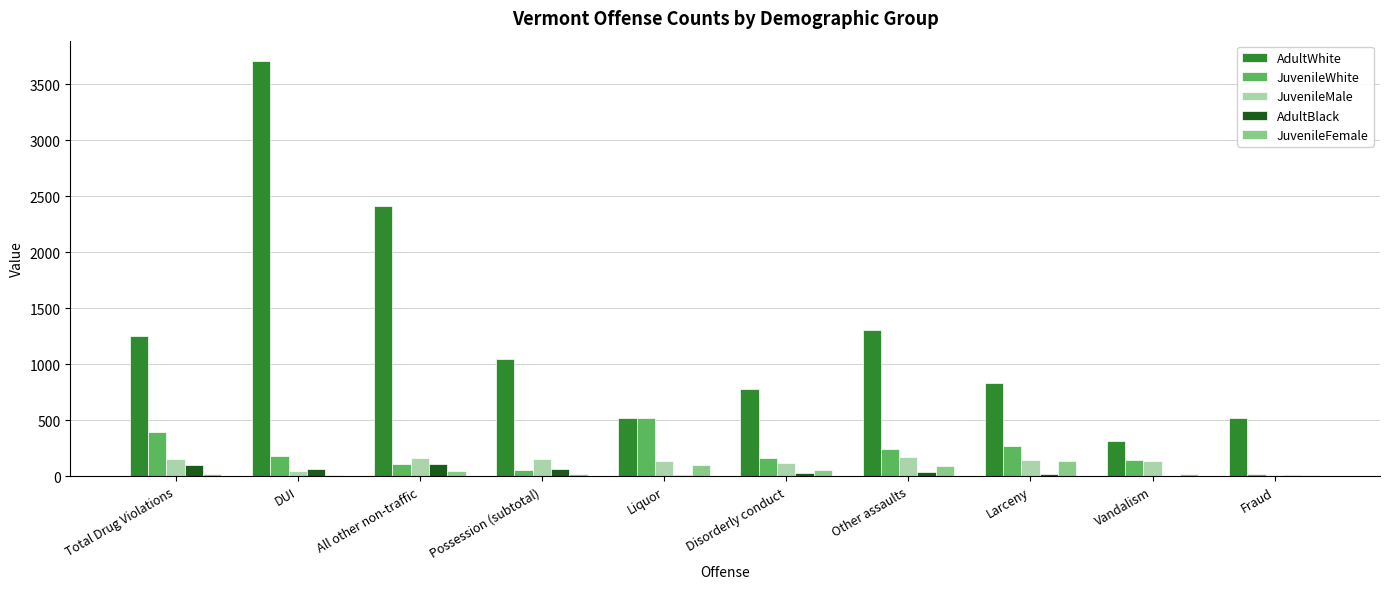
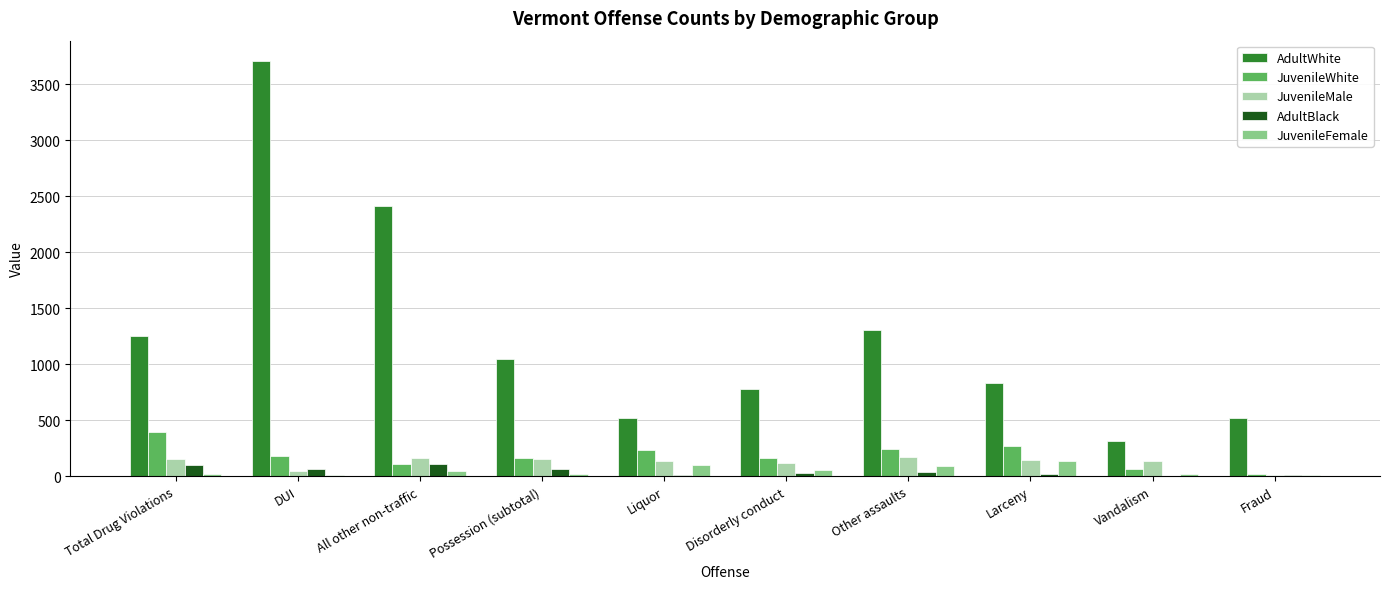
  {
    "JuvenileWhite": {
      "Total Drug Violations": 390,
      "DUI": 180,
      "All other non-traffic": 110,
-     "Possession (subtotal)": 50,
-     "Liquor": 520,
+     "Possession (subtotal)": 170,
+     "Liquor": 230,
      "Disorderly conduct": 170,
      "Other assaults": 250,
      "Larceny": 270,
-     "Vandalism": 150
+     "Vandalism": 70
    }
  }
